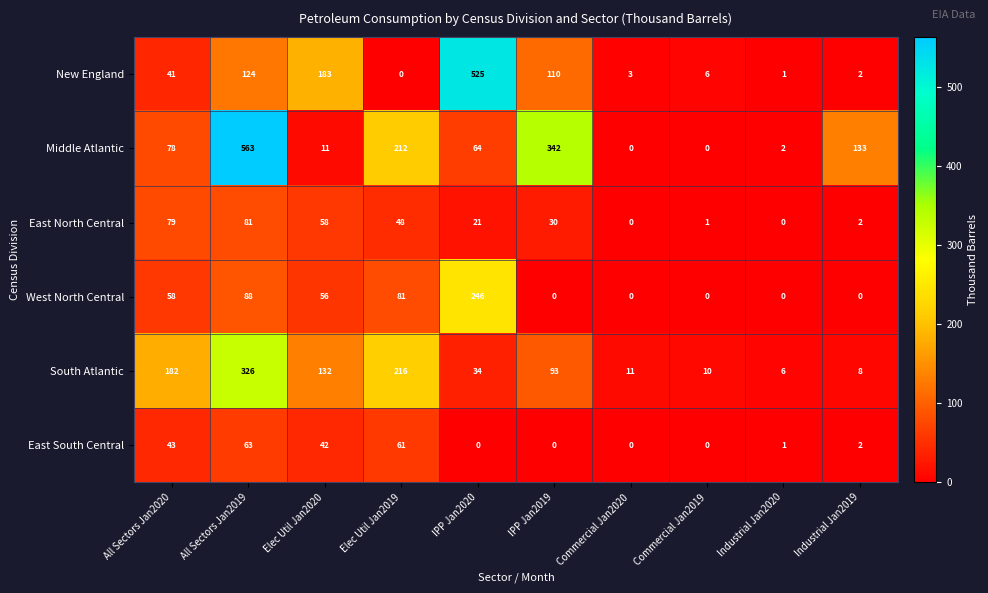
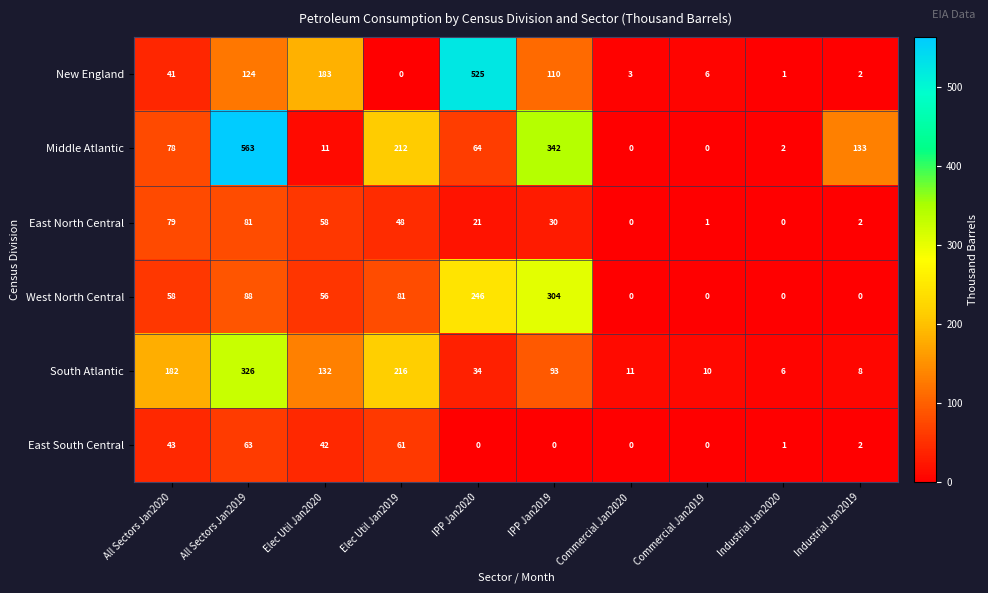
  {
    "New England": {
      "All Sectors Jan2020": 41,
      "All Sectors Jan2019": 124,
      "Elec Util Jan2020": 183,
      "Elec Util Jan2019": 0,
      "IPP Jan2020": 525,
      "IPP Jan2019": 110,
      "Commercial Jan2020": 3,
      "Commercial Jan2019": 6,
      "Industrial Jan2020": 1,
      "Industrial Jan2019": 2
    },
    "Middle Atlantic": {
      "All Sectors Jan2020": 78,
      "All Sectors Jan2019": 563,
      "Elec Util Jan2020": 11,
      "Elec Util Jan2019": 212,
      "IPP Jan2020": 64,
      "IPP Jan2019": 342,
      "Commercial Jan2020": 0,
      "Commercial Jan2019": 0,
      "Industrial Jan2020": 2,
      "Industrial Jan2019": 133
    },
    "East North Central": {
      "All Sectors Jan2020": 79,
      "All Sectors Jan2019": 81,
      "Elec Util Jan2020": 58,
      "Elec Util Jan2019": 48,
      "IPP Jan2020": 21,
      "IPP Jan2019": 30,
      "Commercial Jan2020": 0,
      "Commercial Jan2019": 1,
      "Industrial Jan2020": 0,
      "Industrial Jan2019": 2
    },
    "West North Central": {
      "All Sectors Jan2020": 58,
      "All Sectors Jan2019": 88,
      "Elec Util Jan2020": 56,
      "Elec Util Jan2019": 81,
      "IPP Jan2020": 246,
-     "IPP Jan2019": 0,
+     "IPP Jan2019": 304,
      "Commercial Jan2020": 0,
      "Commercial Jan2019": 0,
      "Industrial Jan2020": 0,
      "Industrial Jan2019": 0
    },
    "South Atlantic": {
      "All Sectors Jan2020": 182,
      "All Sectors Jan2019": 326,
      "Elec Util Jan2020": 132,
      "Elec Util Jan2019": 216,
      "IPP Jan2020": 34,
      "IPP Jan2019": 93,
      "Commercial Jan2020": 11,
      "Commercial Jan2019": 10,
      "Industrial Jan2020": 6,
      "Industrial Jan2019": 8
    },
    "East South Central": {
      "All Sectors Jan2020": 43,
      "All Sectors Jan2019": 63,
      "Elec Util Jan2020": 42,
      "Elec Util Jan2019": 61,
      "IPP Jan2020": 0,
      "IPP Jan2019": 0,
      "Commercial Jan2020": 0,
      "Commercial Jan2019": 0,
      "Industrial Jan2020": 1,
      "Industrial Jan2019": 2
    }
  }
